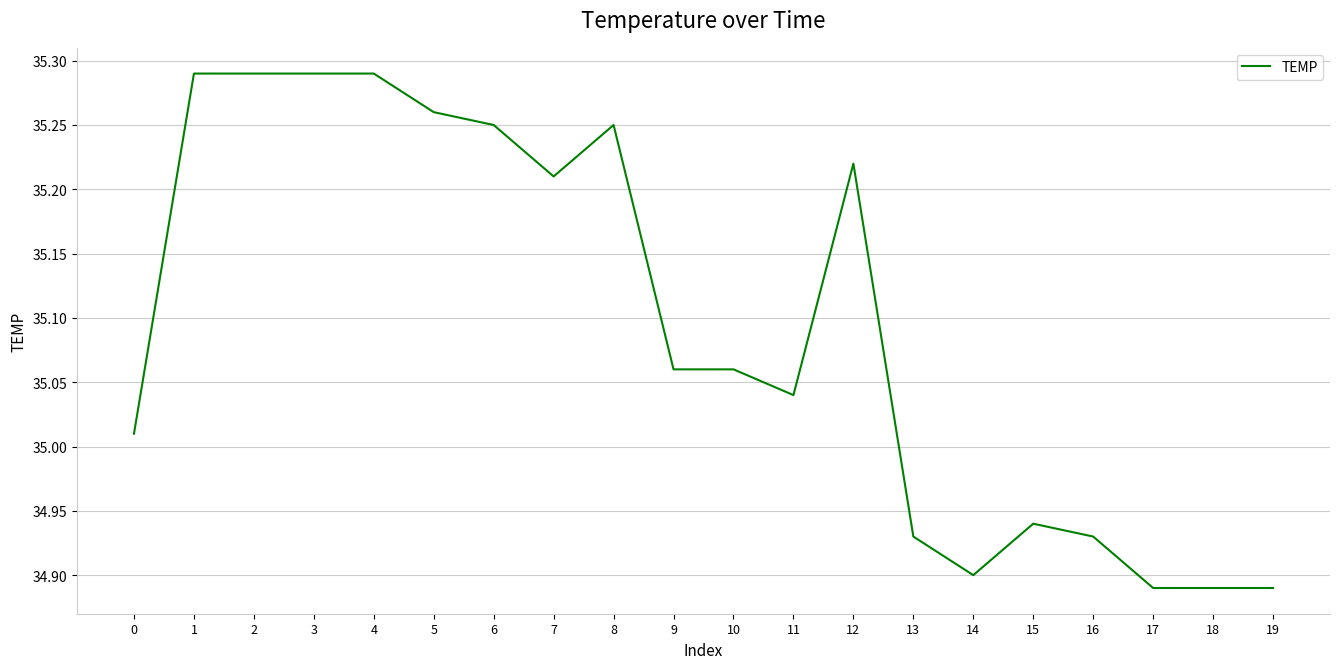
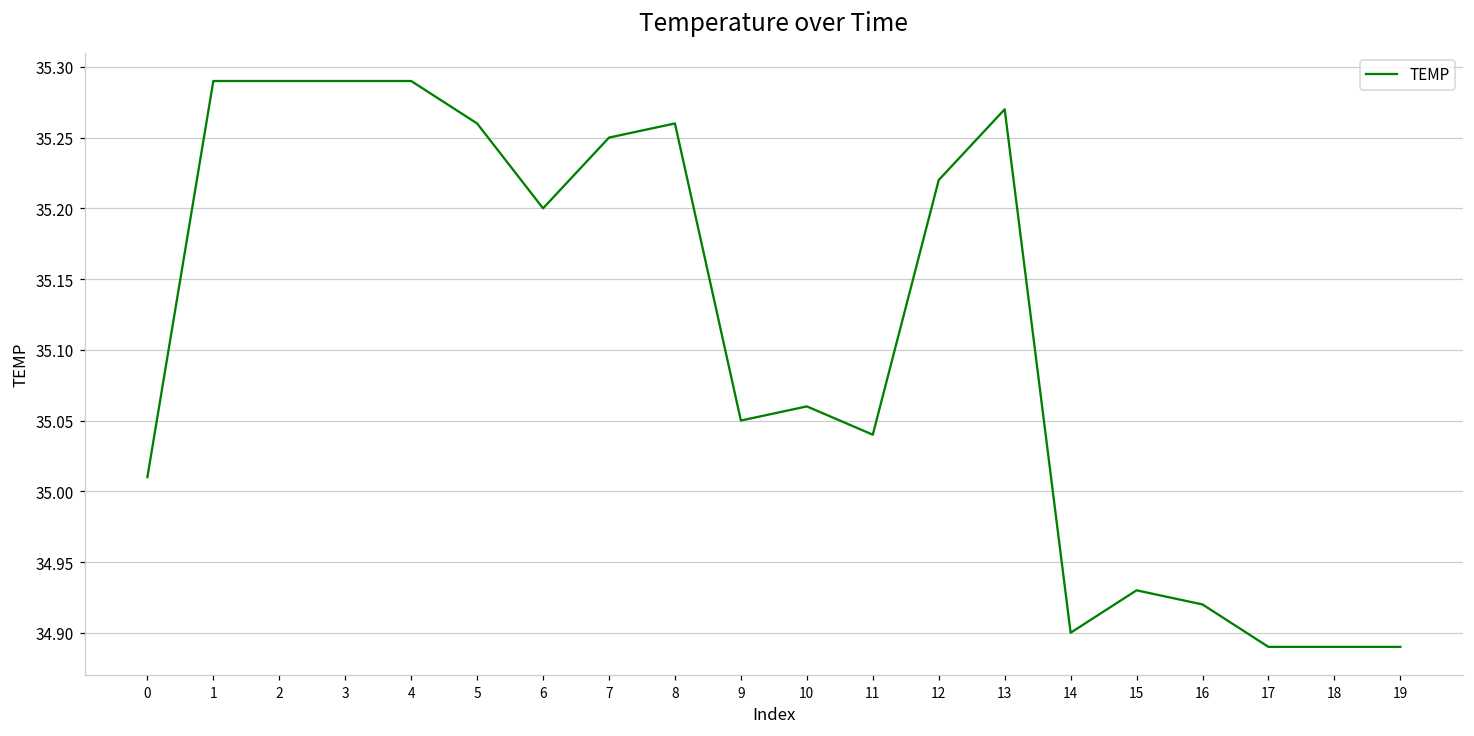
  {
    "0": 35.01,
    "1": 35.29,
    "2": 35.29,
    "3": 35.29,
    "4": 35.29,
    "5": 35.26,
-   "6": 35.25,
-   "7": 35.21,
-   "8": 35.25,
-   "9": 35.06,
+   "6": 35.20,
+   "7": 35.25,
+   "8": 35.26,
+   "9": 35.05,
    "10": 35.06,
    "11": 35.04,
    "12": 35.22,
-   "13": 34.93,
+   "13": 35.27,
    "14": 34.90,
-   "15": 34.94,
-   "16": 34.93,
+   "15": 34.93,
+   "16": 34.92,
    "17": 34.89,
    "18": 34.89,
    "19": 34.89
  }
